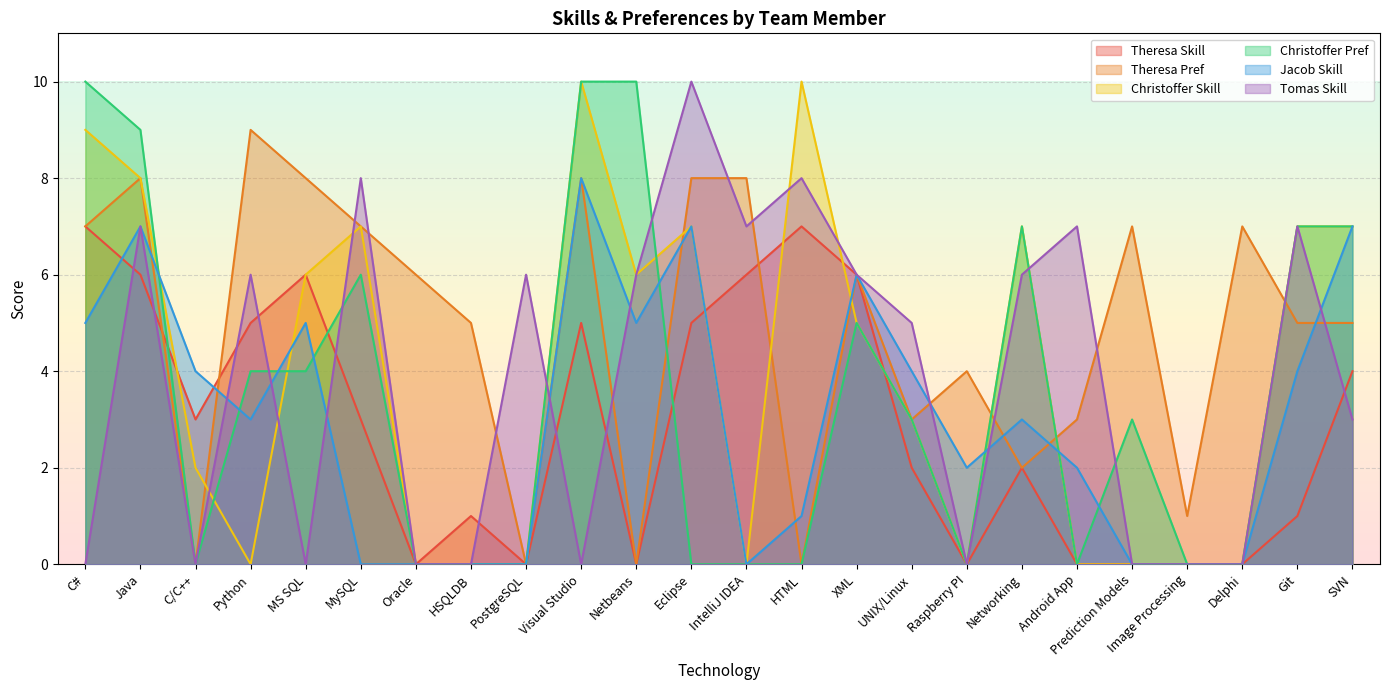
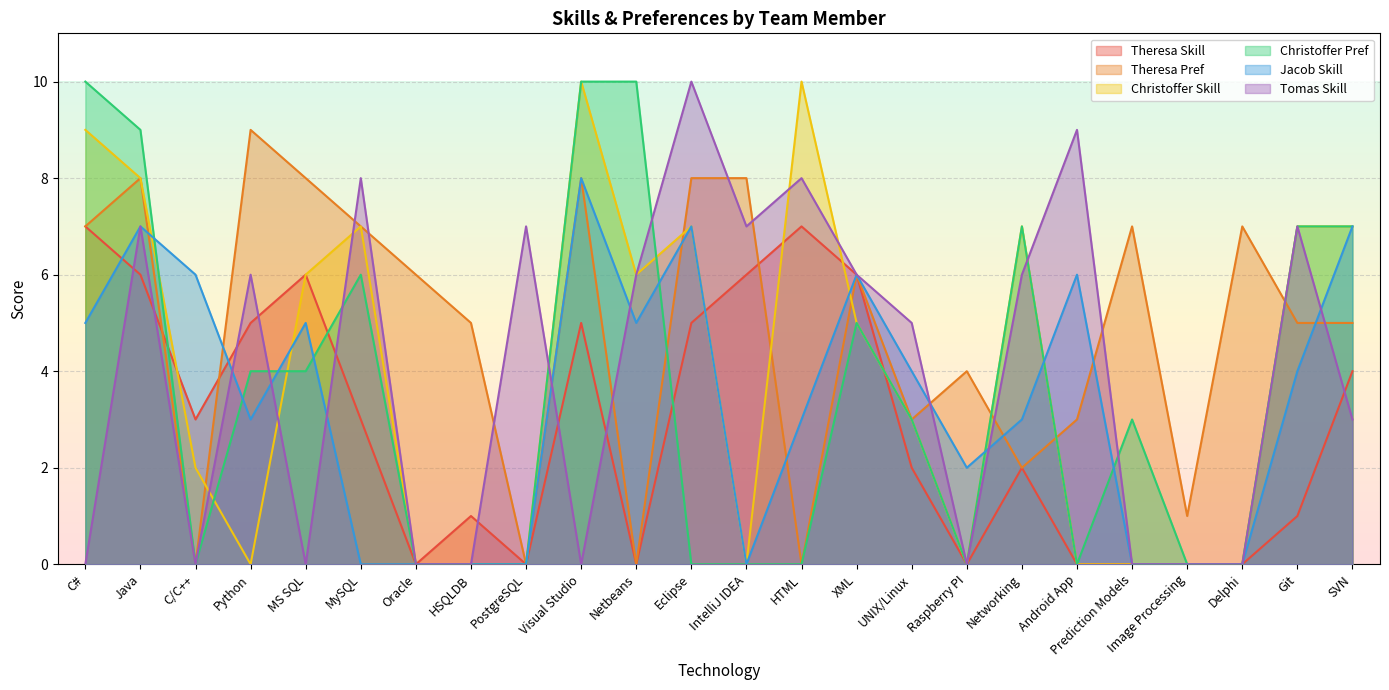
  {
    "Christoffer Pref": {
      "C#": 10,
      "Java": 9,
      "Python": 4,
      "MS SQL": 4,
      "MySQL": 6,
      "Netbeans": 10,
      "Eclipse": 0,
      "Prediction Models": 3
    },
    "Jacob Skill": {
      "C#": 5,
-     "C/C++": 4,
+     "C/C++": 6,
      "Python": 3,
      "MS SQL": 5,
      "MySQL": 0,
      "Netbeans": 5,
-     "HTML": 1,
+     "HTML": 3,
      "UNIX/Linux": 4,
      "Raspberry PI": 2,
      "Networking": 3,
-     "Android App": 2,
+     "Android App": 6,
      "Git": 4
    },
    "Tomas Skill": {
      "C#": 0,
      "Python": 6,
      "MS SQL": 0,
      "MySQL": 8,
-     "PostgreSQL": 6,
+     "PostgreSQL": 7,
      "Visual Studio": 0,
      "Eclipse": 10,
      "IntelliJ IDEA": 7,
      "HTML": 8,
      "UNIX/Linux": 5,
      "Networking": 6,
-     "Android App": 7,
+     "Android App": 9,
      "SVN": 3
    }
  }
